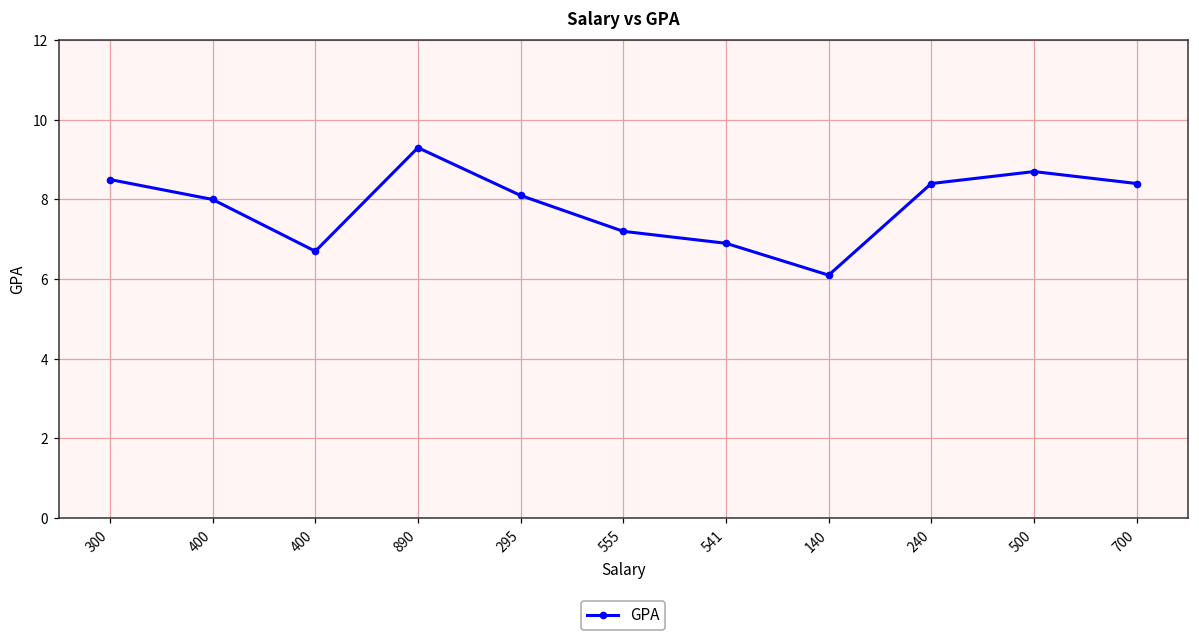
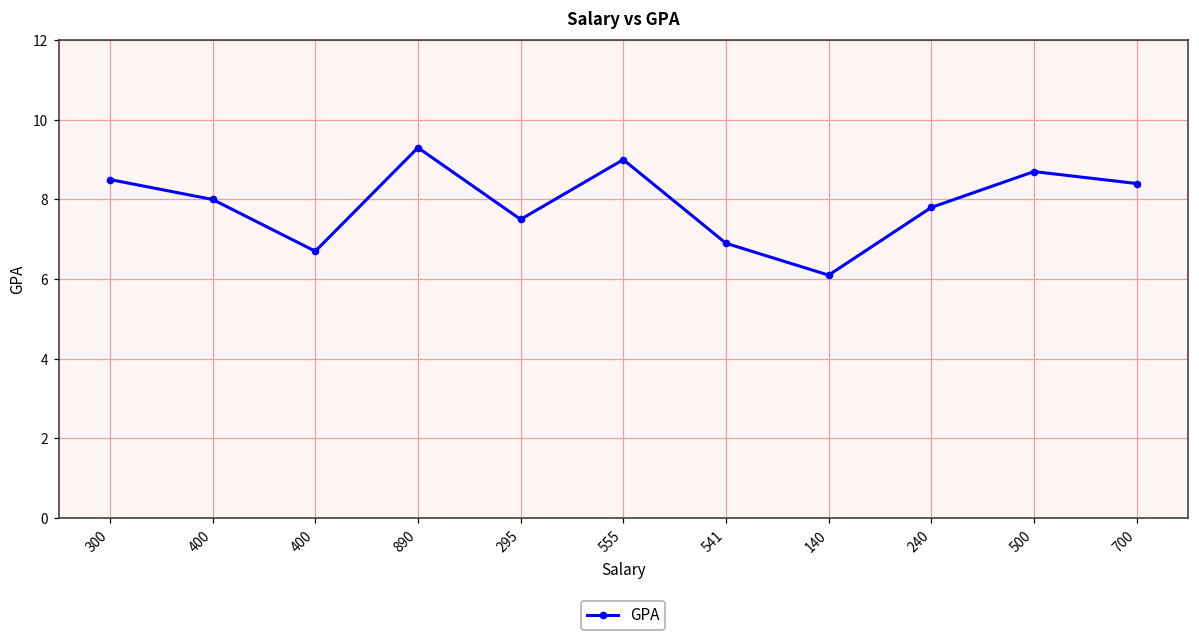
  {
    "300": 8.5,
    "890": 9.3,
-   "295": 8.1,
-   "555": 7.2,
+   "295": 7.5,
+   "555": 9.0,
    "541": 6.9,
    "140": 6.1,
-   "240": 8.4,
+   "240": 7.8,
    "500": 8.7,
    "700": 8.4
  }
